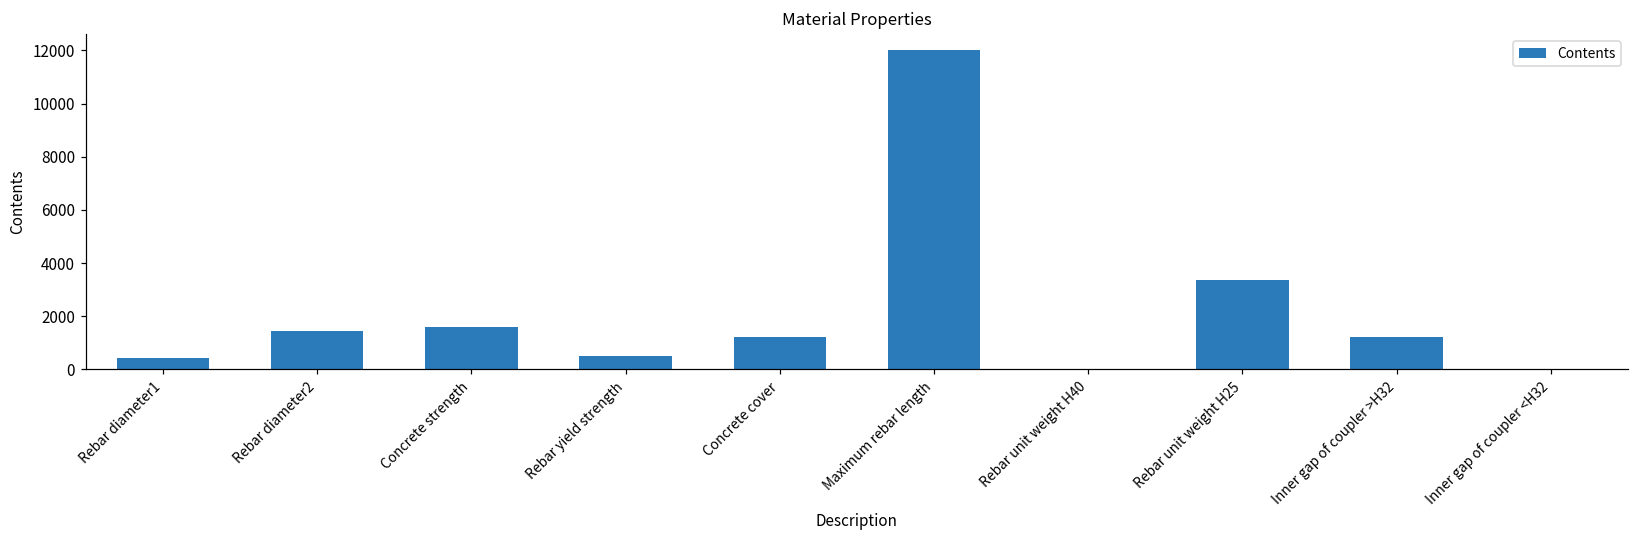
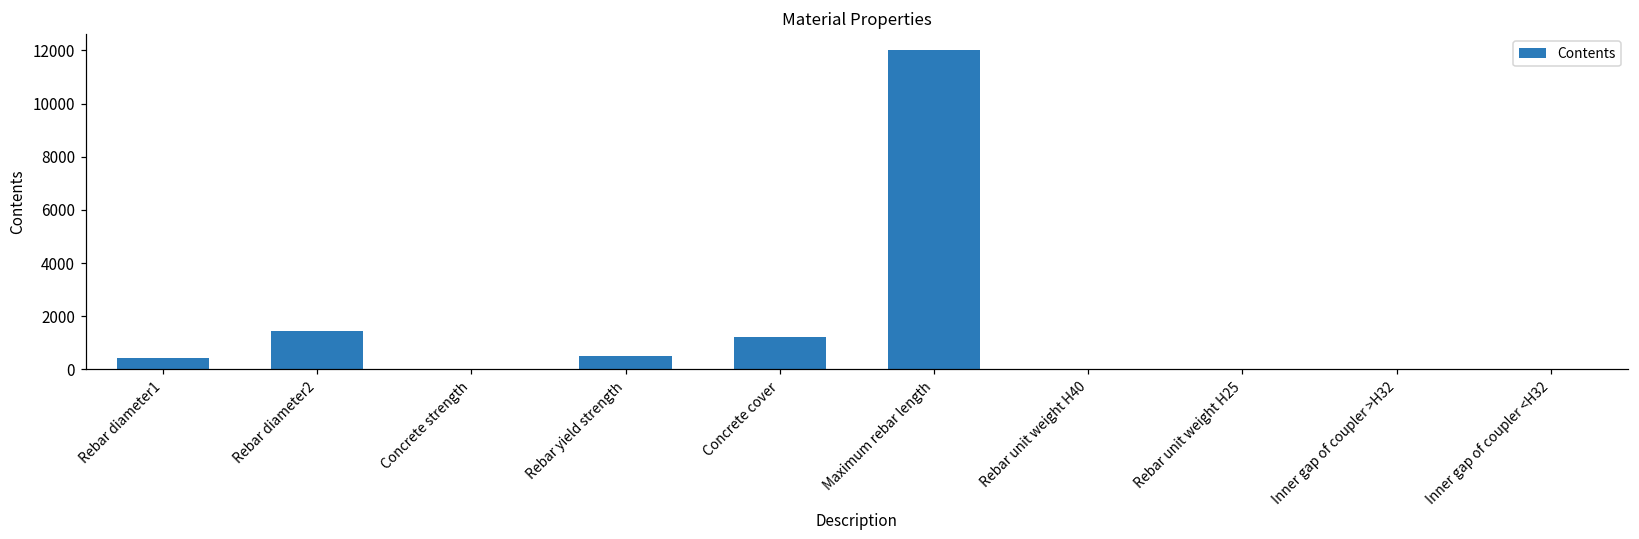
  {
    "Rebar diameter1": 400,
    "Rebar diameter2": 1400,
-   "Concrete strength": 1600,
+   "Concrete strength": 0,
    "Rebar yield strength": 500,
    "Concrete cover": 1200,
    "Maximum rebar length": 12000,
-   "Rebar unit weight H25": 3400,
-   "Inner gap of coupler >H32": 1200
+   "Rebar unit weight H25": 0,
+   "Inner gap of coupler >H32": 0
  }
